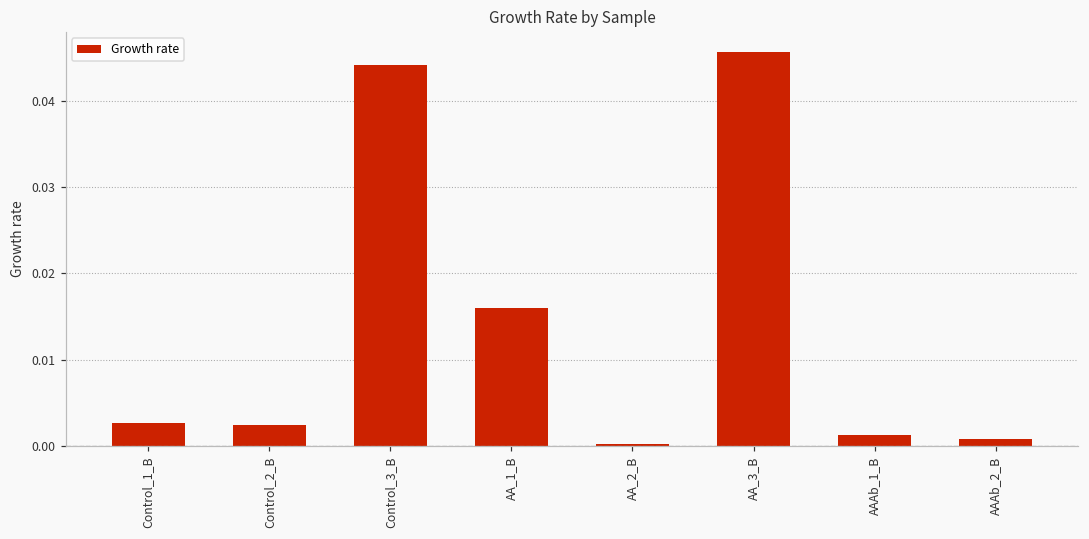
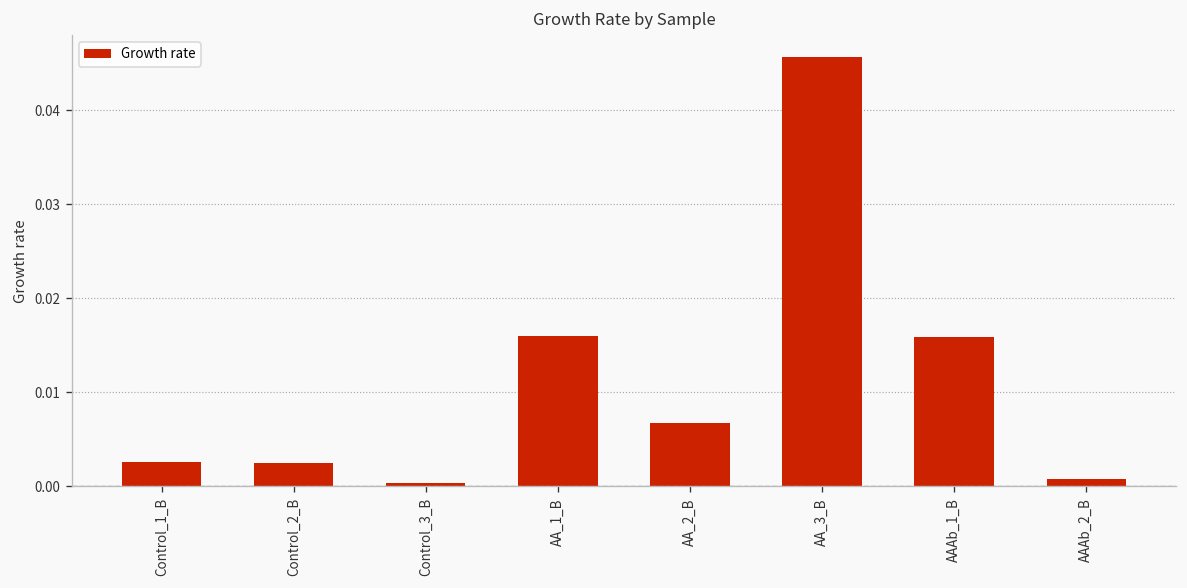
  {
    "Control_1_B": 0.003,
    "Control_2_B": 0.002,
-   "Control_3_B": 0.044,
+   "Control_3_B": 0.000,
    "AA_1_B": 0.016,
-   "AA_2_B": 0.000,
+   "AA_2_B": 0.007,
    "AA_3_B": 0.046,
-   "AAAb_1_B": 0.001,
+   "AAAb_1_B": 0.016,
    "AAAb_2_B": 0.001
  }
